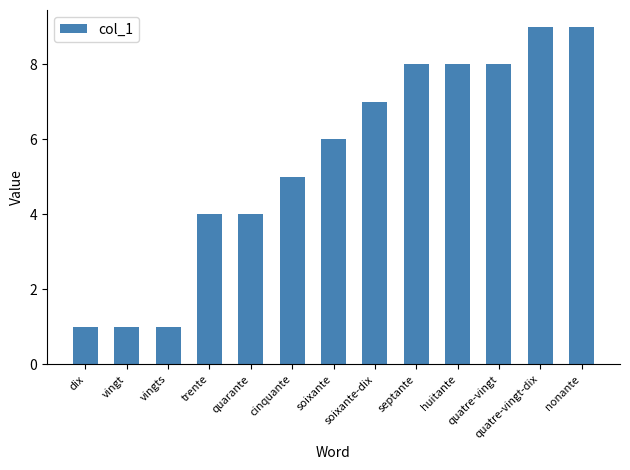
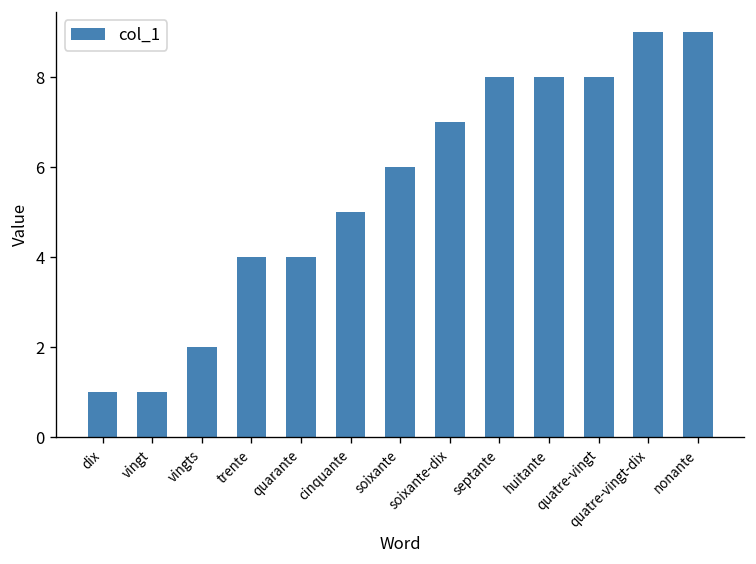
  {
    "dix": 1,
    "vingt": 1,
-   "vingts": 1,
+   "vingts": 2,
    "trente": 4,
    "quarante": 4,
    "cinquante": 5,
    "soixante": 6,
    "soixante-dix": 7,
    "septante": 8,
    "huitante": 8,
    "quatre-vingt": 8,
    "quatre-vingt-dix": 9,
    "nonante": 9
  }
